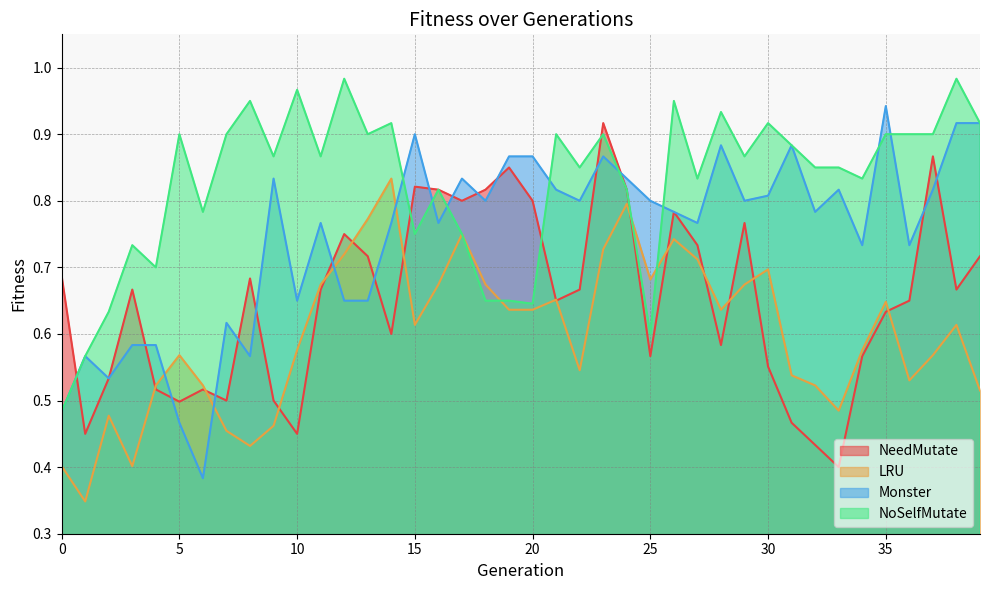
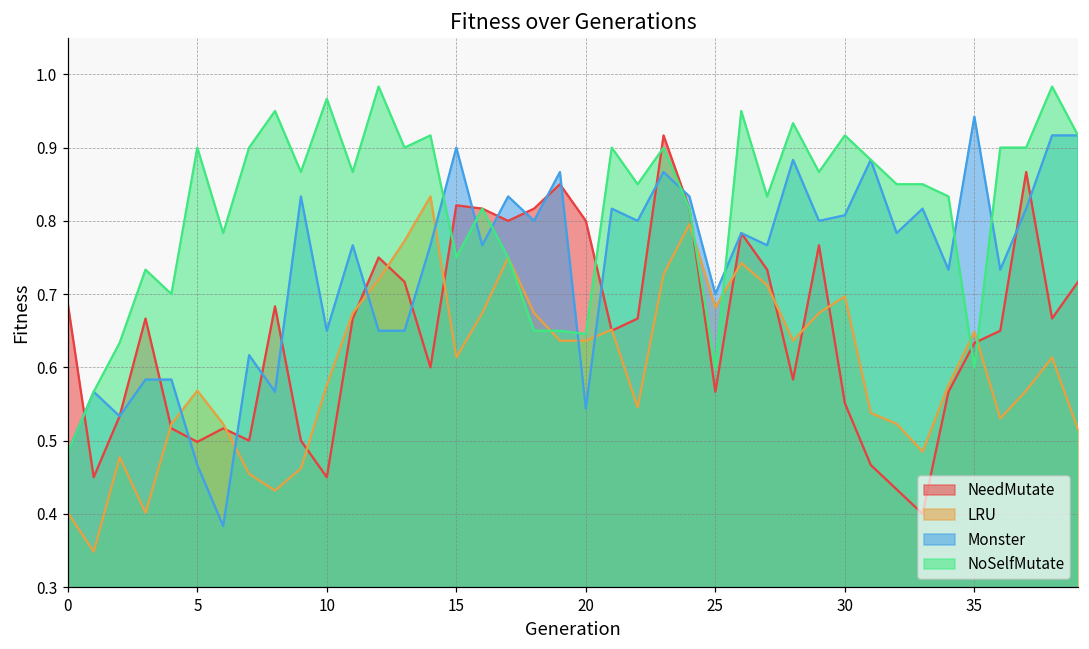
  {
    "NeedMutate": {
      "0": 0.69,
      "5": 0.50,
      "10": 0.45,
      "15": 0.82,
      "20": 0.80,
      "25": 0.57,
      "30": 0.55,
      "35": 0.63
    },
    "LRU": {
      "0": 0.40,
      "5": 0.57,
      "10": 0.58,
      "15": 0.61,
      "20": 0.64,
      "25": 0.68,
      "30": 0.70,
      "35": 0.65
    },
    "Monster": {
      "5": 0.47,
      "10": 0.65,
      "15": 0.90,
-     "20": 0.87,
-     "25": 0.8,
+     "20": 0.54,
+     "25": 0.7,
      "30": 0.81,
      "35": 0.94
    },
    "NoSelfMutate": {
      "5": 0.9,
      "10": 0.97,
      "15": 0.75,
      "20": 0.65,
      "25": 0.6,
      "30": 0.92,
-     "35": 0.9
+     "35": 0.6
    }
  }
